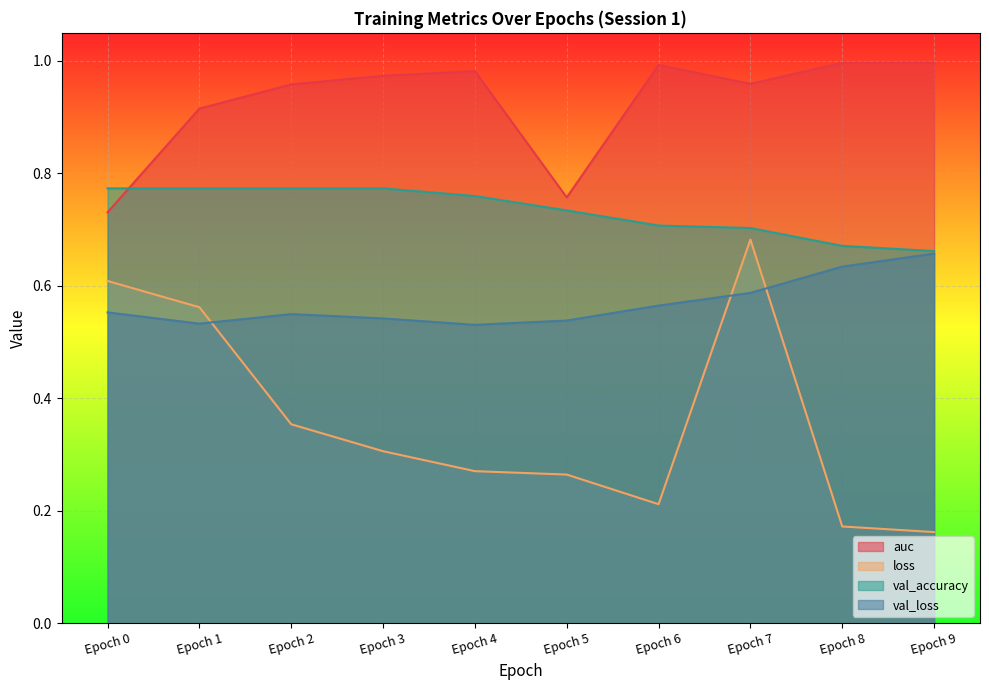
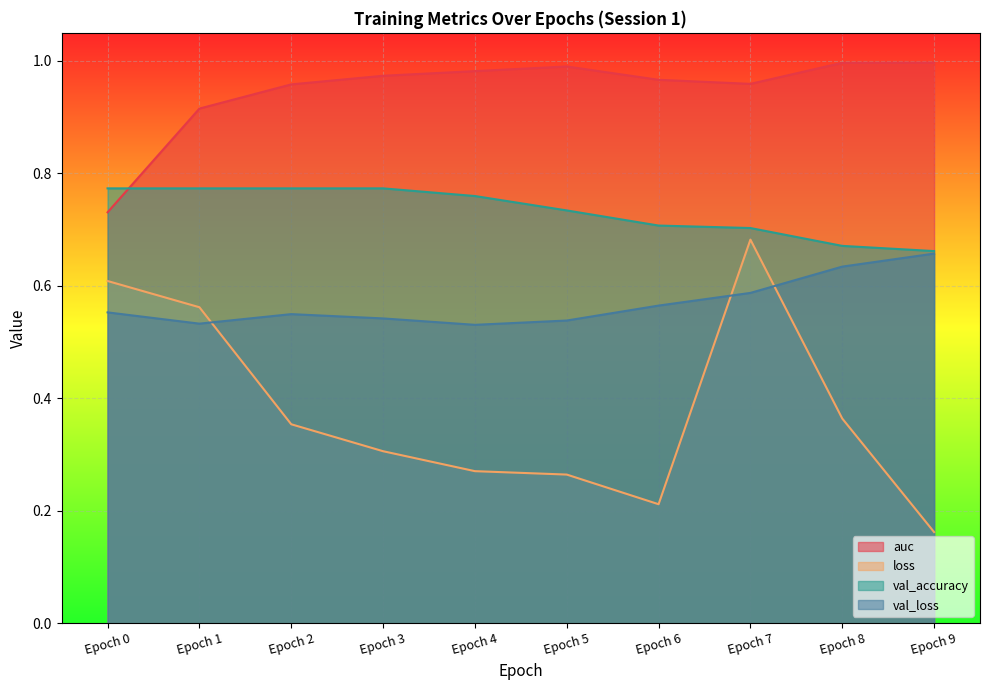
  {
    "auc": {
      "Epoch 0": 0.73,
      "Epoch 1": 0.92,
      "Epoch 2": 0.96,
      "Epoch 3": 0.97,
      "Epoch 4": 0.98,
-     "Epoch 5": 0.76,
-     "Epoch 6": 0.99,
+     "Epoch 5": 0.99,
+     "Epoch 6": 0.97,
      "Epoch 7": 0.96,
      "Epoch 8": 1.00,
      "Epoch 9": 1.00
    },
    "loss": {
      "Epoch 0": 0.61,
      "Epoch 1": 0.56,
      "Epoch 2": 0.35,
      "Epoch 3": 0.31,
      "Epoch 4": 0.27,
      "Epoch 5": 0.26,
      "Epoch 6": 0.21,
      "Epoch 7": 0.68,
-     "Epoch 8": 0.17,
+     "Epoch 8": 0.36,
      "Epoch 9": 0.16
    }
  }
